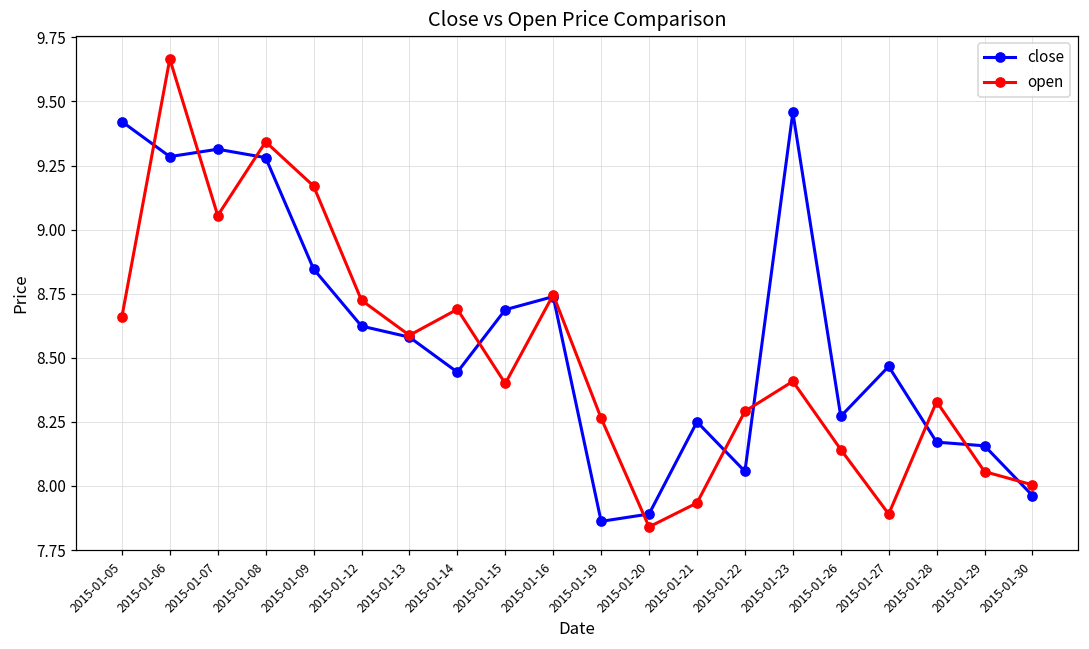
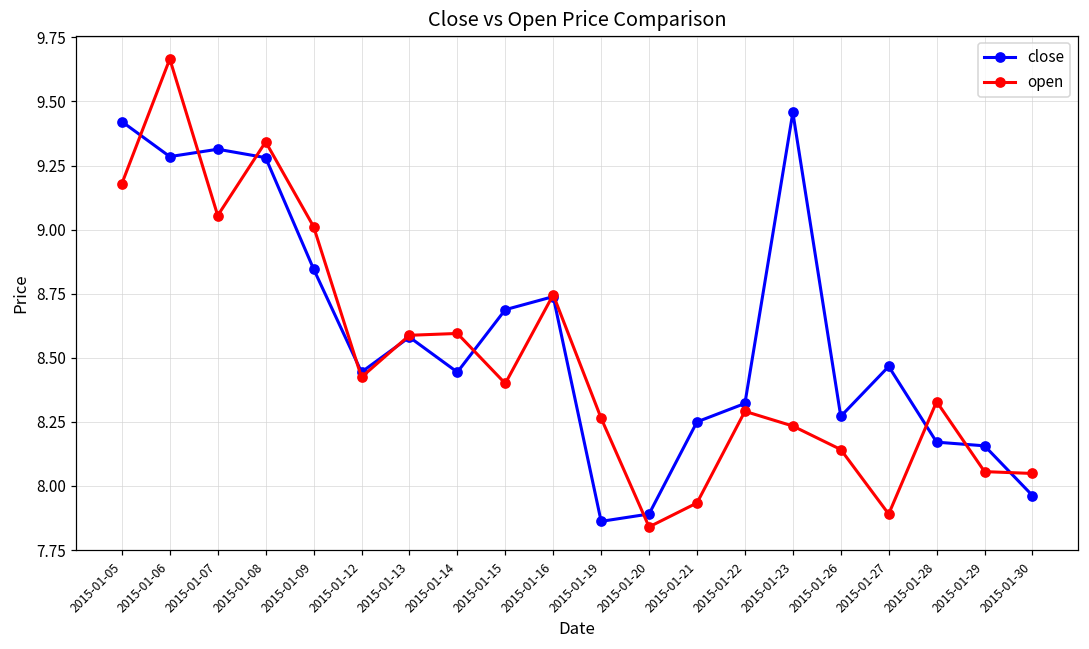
  {
    "close": {
      "2015-01-05": 9.42,
      "2015-01-06": 9.28,
      "2015-01-07": 9.31,
      "2015-01-08": 9.28,
      "2015-01-09": 8.85,
-     "2015-01-12": 8.62,
+     "2015-01-12": 8.44,
      "2015-01-14": 8.44,
      "2015-01-15": 8.69,
      "2015-01-19": 7.86,
      "2015-01-20": 7.89,
      "2015-01-21": 8.25,
-     "2015-01-22": 8.06,
+     "2015-01-22": 8.32,
      "2015-01-23": 9.46,
      "2015-01-26": 8.27,
      "2015-01-27": 8.47,
      "2015-01-28": 8.17,
      "2015-01-29": 8.16,
      "2015-01-30": 7.96
    },
    "open": {
-     "2015-01-05": 8.66,
+     "2015-01-05": 9.18,
      "2015-01-06": 9.67,
      "2015-01-07": 9.05,
      "2015-01-08": 9.34,
-     "2015-01-09": 9.17,
-     "2015-01-12": 8.72,
-     "2015-01-14": 8.69,
+     "2015-01-09": 9.01,
+     "2015-01-12": 8.42,
+     "2015-01-14": 8.59,
      "2015-01-15": 8.40,
      "2015-01-19": 8.26,
      "2015-01-20": 7.84,
      "2015-01-21": 7.93,
      "2015-01-22": 8.29,
-     "2015-01-23": 8.41,
+     "2015-01-23": 8.23,
      "2015-01-26": 8.14,
      "2015-01-27": 7.89,
      "2015-01-28": 8.33,
      "2015-01-29": 8.06,
-     "2015-01-30": 8.00
+     "2015-01-30": 8.05
    }
  }
